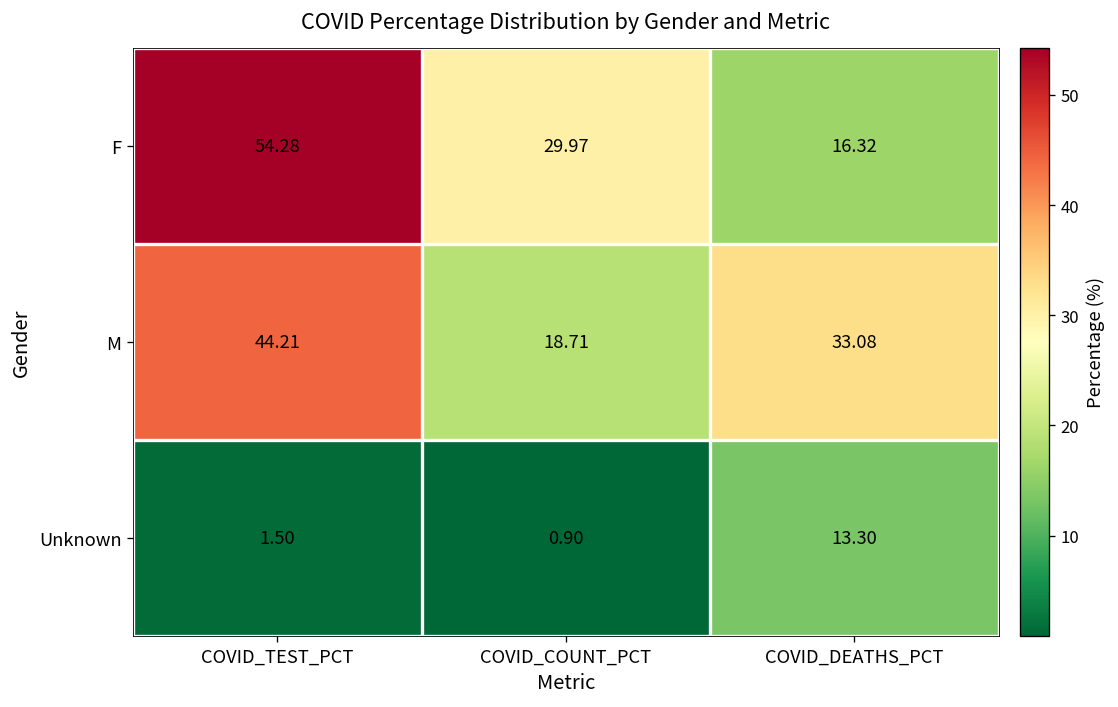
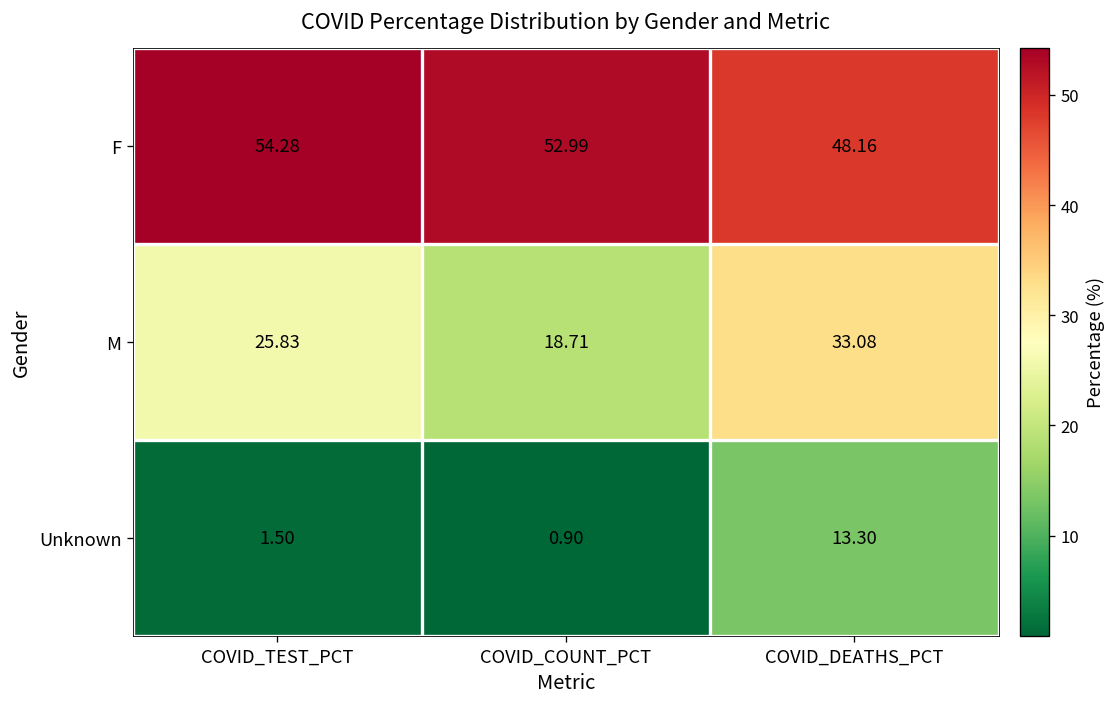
  {
    "F": {
      "COVID_TEST_PCT": 54.28,
-     "COVID_COUNT_PCT": 29.97,
-     "COVID_DEATHS_PCT": 16.32
+     "COVID_COUNT_PCT": 52.99,
+     "COVID_DEATHS_PCT": 48.16
    },
    "M": {
-     "COVID_TEST_PCT": 44.21,
+     "COVID_TEST_PCT": 25.83,
      "COVID_COUNT_PCT": 18.71,
      "COVID_DEATHS_PCT": 33.08
    },
    "Unknown": {
      "COVID_TEST_PCT": 1.50,
      "COVID_COUNT_PCT": 0.90,
      "COVID_DEATHS_PCT": 13.30
    }
  }
